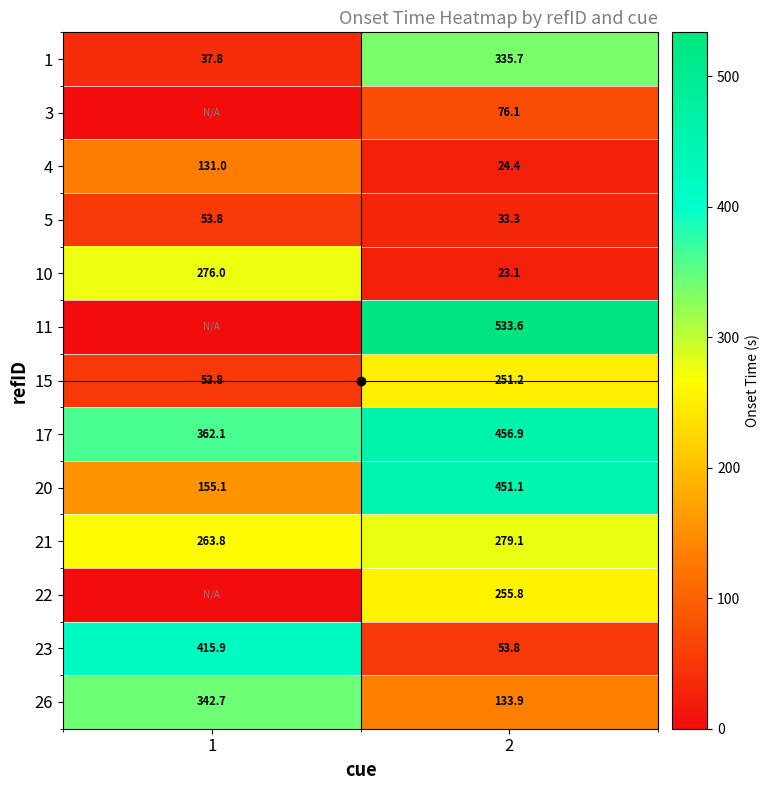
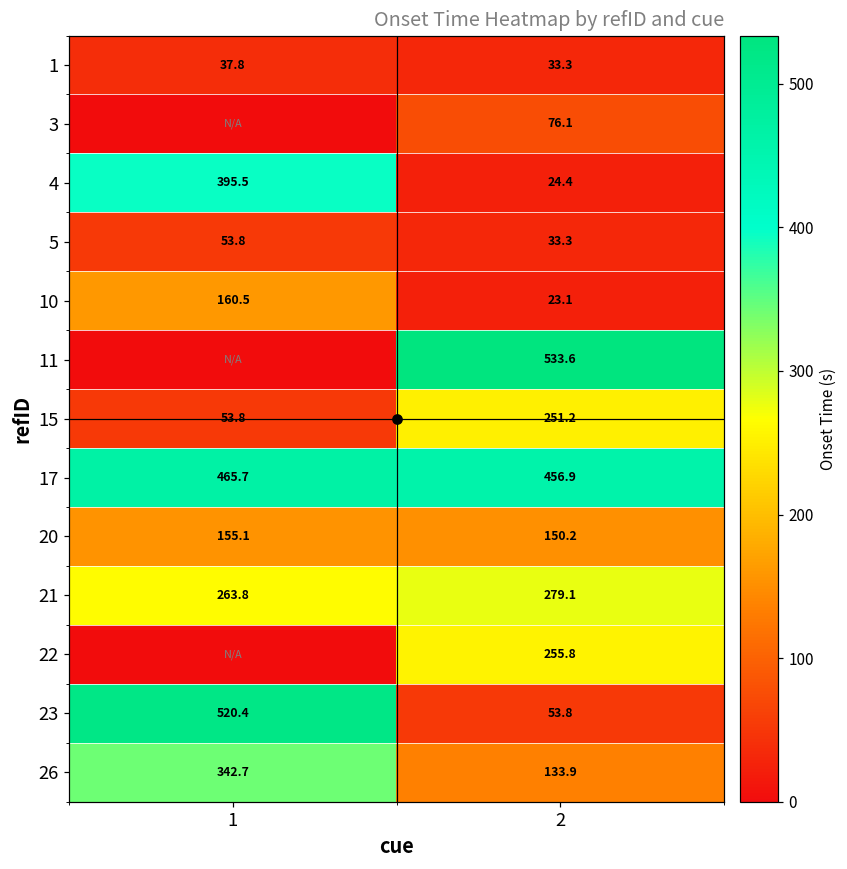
  {
    "1": {
      "1": 37.8,
-     "2": 335.7
+     "2": 33.3
    },
    "3": {
      "2": 76.1
    },
    "4": {
-     "1": 131.0,
+     "1": 395.5,
      "2": 24.4
    },
    "5": {
      "1": 53.8,
      "2": 33.3
    },
    "10": {
-     "1": 276.0,
+     "1": 160.5,
      "2": 23.1
    },
    "11": {
      "2": 533.6
    },
    "15": {
      "1": 53.8,
      "2": 251.2
    },
    "17": {
-     "1": 362.1,
+     "1": 465.7,
      "2": 456.9
    },
    "20": {
      "1": 155.1,
-     "2": 451.1
+     "2": 150.2
    },
    "21": {
      "1": 263.8,
      "2": 279.1
    },
    "22": {
      "2": 255.8
    },
    "23": {
-     "1": 415.9,
+     "1": 520.4,
      "2": 53.8
    },
    "26": {
      "1": 342.7,
      "2": 133.9
    }
  }
